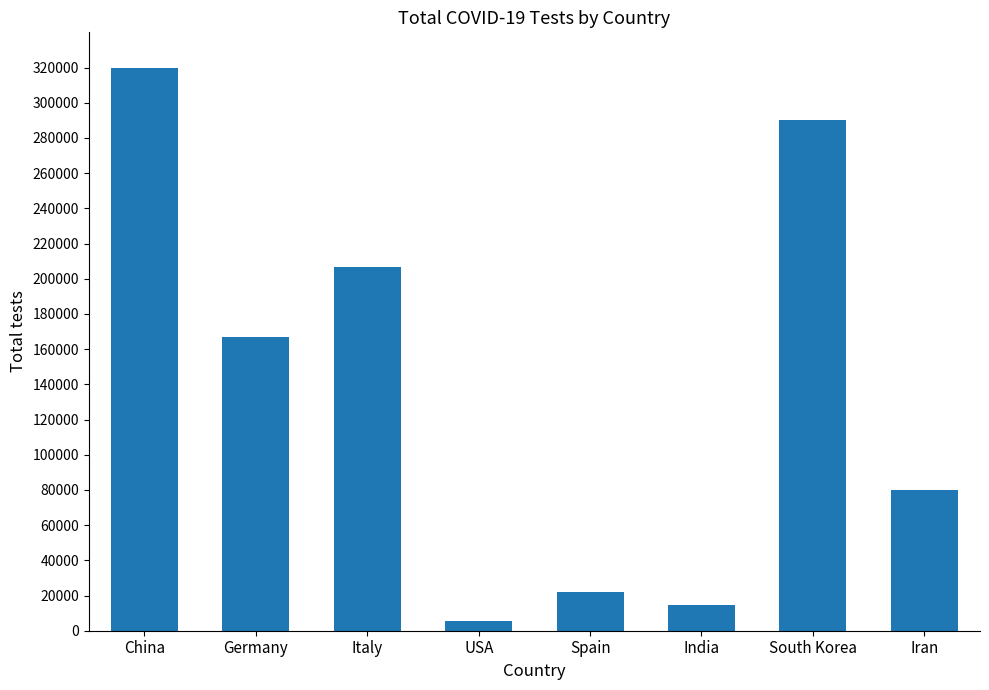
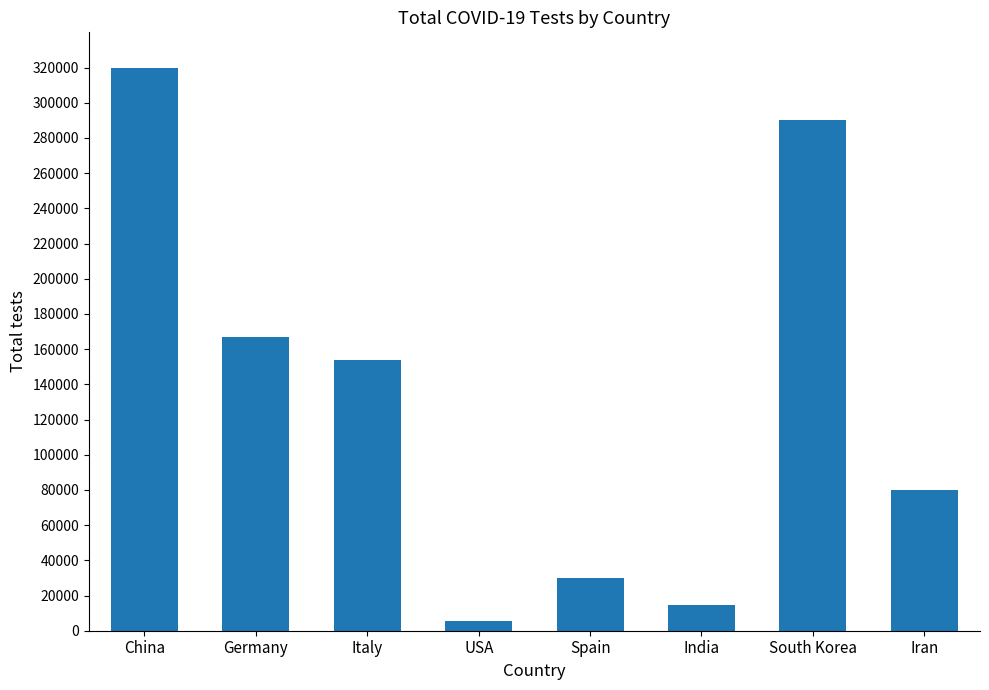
  {
    "China": 320000,
    "Germany": 167000,
-   "Italy": 207000,
+   "Italy": 154000,
    "USA": 6000,
-   "Spain": 22000,
+   "Spain": 30000,
    "India": 15000,
    "South Korea": 290000,
    "Iran": 80000
  }
